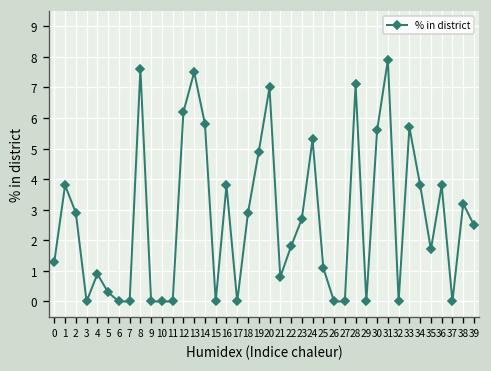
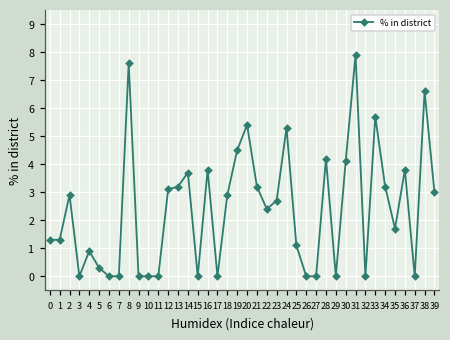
  {
    "0": 1.3,
-   "1": 3.8,
+   "1": 1.3,
    "2": 2.9,
    "3": 0.0,
    "4": 0.9,
    "5": 0.3,
    "6": 0.0,
    "7": 0.0,
    "8": 7.6,
    "9": 0.0,
    "10": 0.0,
    "11": 0.0,
-   "12": 6.2,
-   "13": 7.5,
-   "14": 5.8,
+   "12": 3.1,
+   "13": 3.2,
+   "14": 3.7,
    "15": 0.0,
    "16": 3.8,
    "17": 0.0,
    "18": 2.9,
-   "19": 4.9,
-   "20": 7.0,
-   "21": 0.8,
-   "22": 1.8,
+   "19": 4.5,
+   "20": 5.4,
+   "21": 3.2,
+   "22": 2.4,
    "23": 2.7,
    "24": 5.3,
    "25": 1.1,
    "26": 0.0,
    "27": 0.0,
-   "28": 7.1,
+   "28": 4.2,
    "29": 0.0,
-   "30": 5.6,
+   "30": 4.1,
    "31": 7.9,
    "32": 0.0,
    "33": 5.7,
-   "34": 3.8,
+   "34": 3.2,
    "35": 1.7,
    "36": 3.8,
    "37": 0.0,
-   "38": 3.2,
-   "39": 2.5
+   "38": 6.6,
+   "39": 3.0
  }
